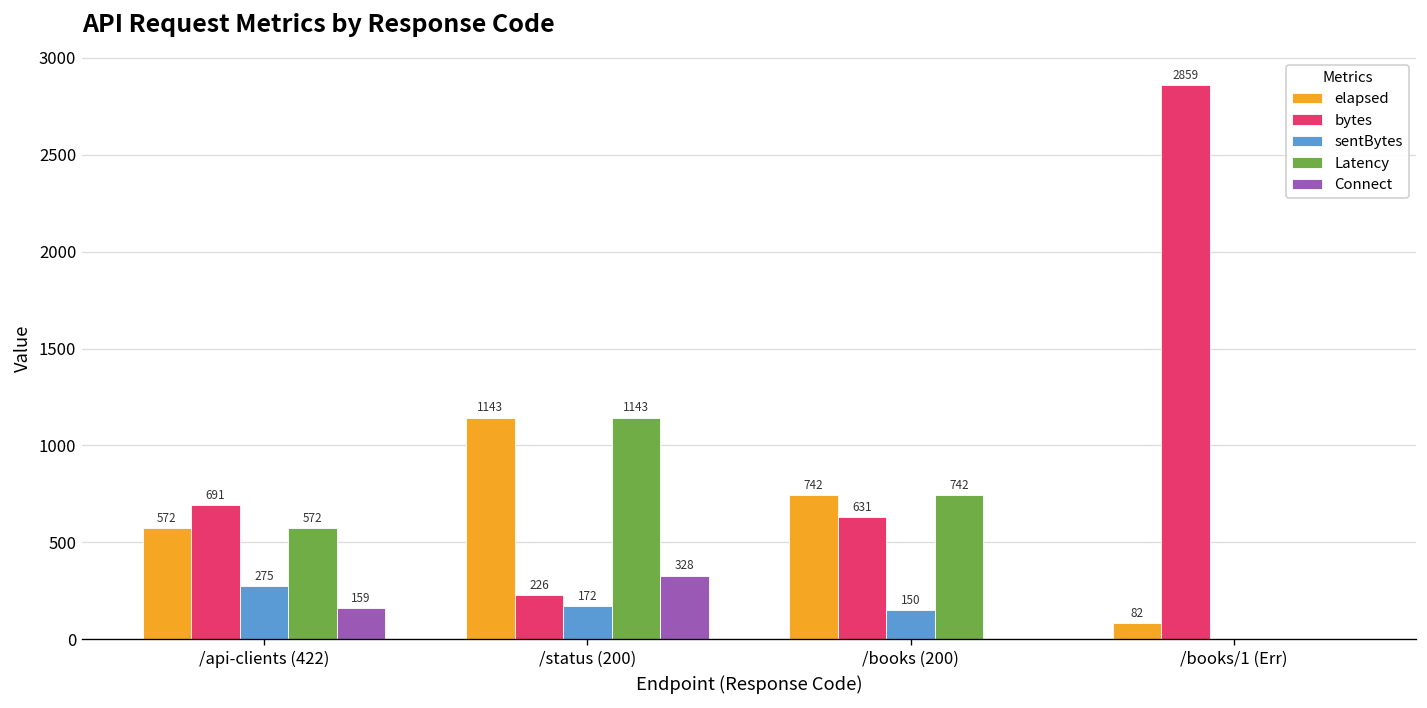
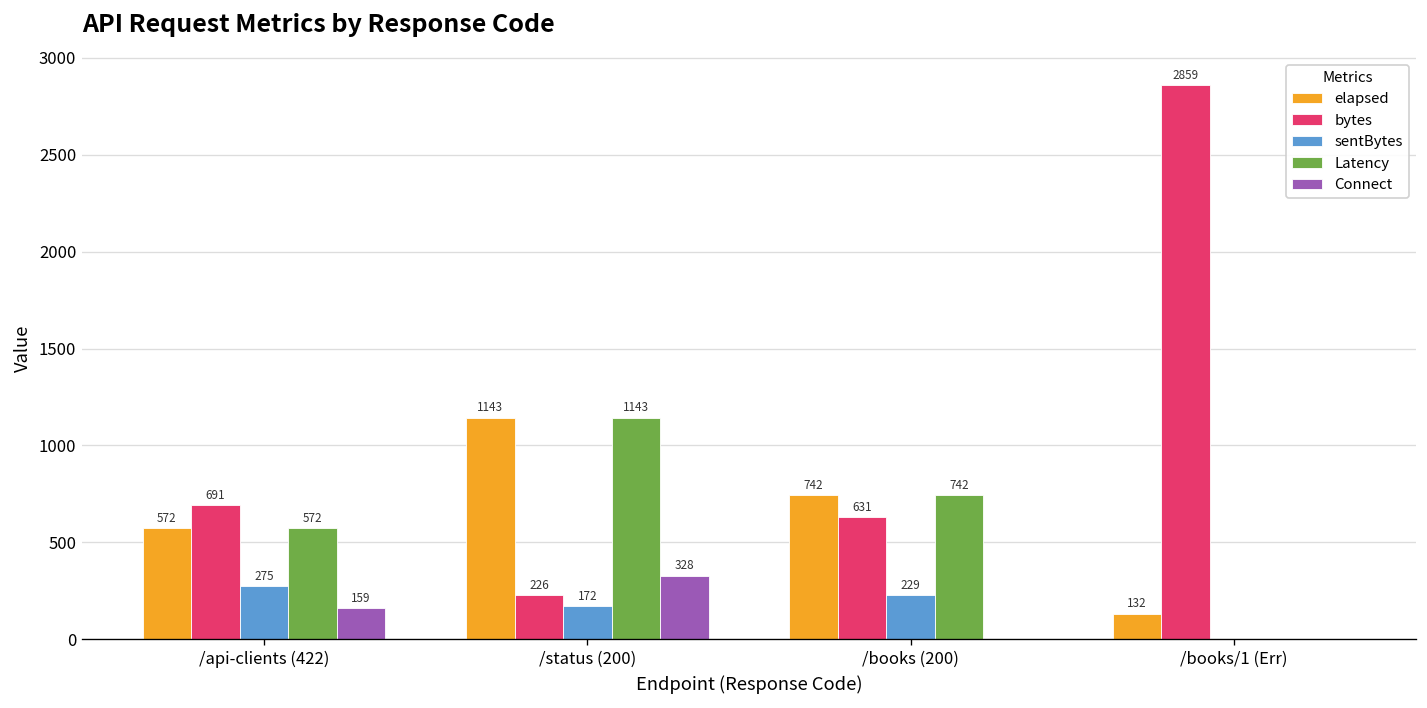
  {
    "elapsed": {
      "/api-clients (422)": 572,
      "/status (200)": 1143,
      "/books (200)": 742,
-     "/books/1 (Err)": 82
+     "/books/1 (Err)": 132
    },
    "bytes": {
      "/api-clients (422)": 691,
      "/status (200)": 226,
      "/books (200)": 631,
      "/books/1 (Err)": 2859
    },
    "sentBytes": {
      "/api-clients (422)": 275,
      "/status (200)": 172,
-     "/books (200)": 150
+     "/books (200)": 229
    },
    "Latency": {
      "/api-clients (422)": 572,
      "/status (200)": 1143,
      "/books (200)": 742
    },
    "Connect": {
      "/api-clients (422)": 159,
      "/status (200)": 328
    }
  }
